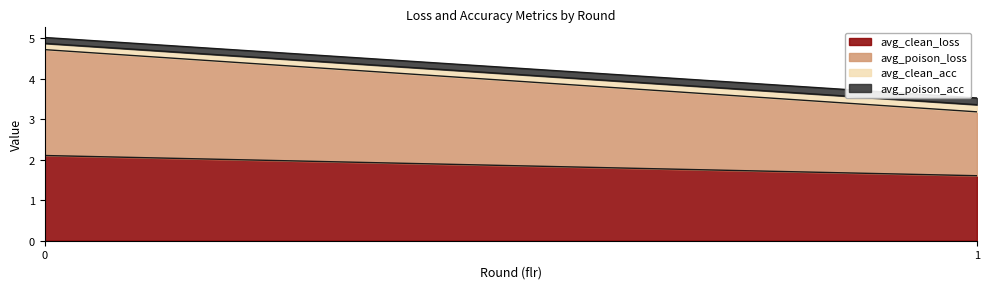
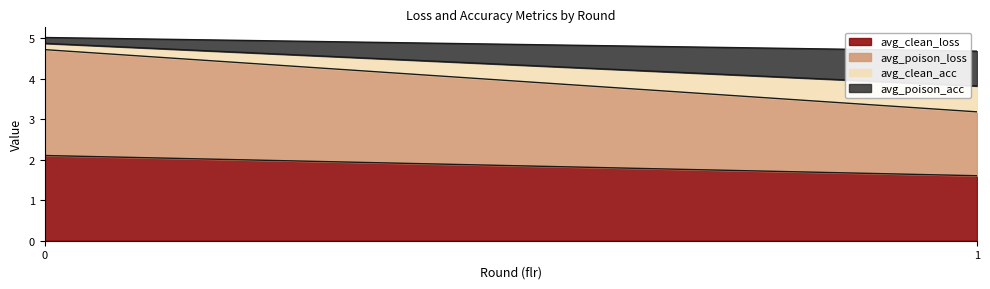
  {
    "avg_clean_loss": {
      "0": 2.1,
      "1": 1.6
    },
    "avg_poison_loss": {
      "0": 2.6,
      "1": 1.6
    },
    "avg_clean_acc": {
      "0": 0.2,
-     "1": 0.2
+     "1": 0.6
    },
    "avg_poison_acc": {
      "0": 0.1,
-     "1": 0.2
+     "1": 0.9
    }
  }
